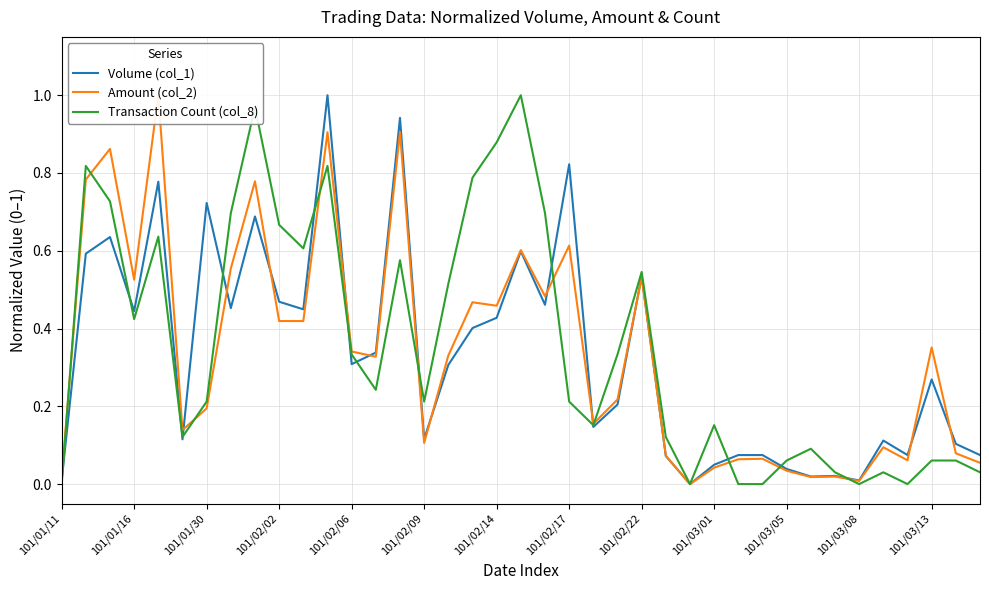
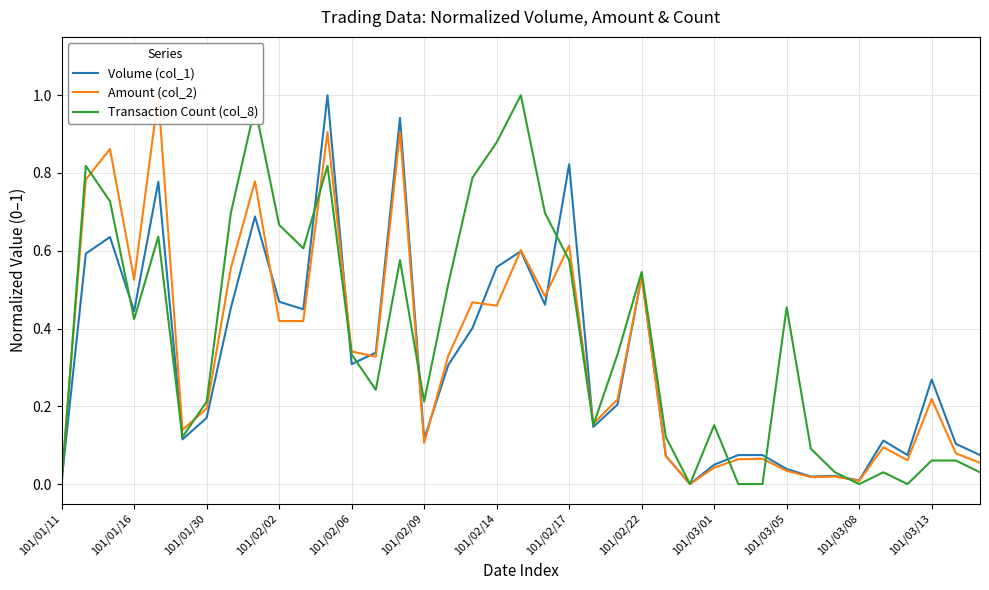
  {
    "Volume (col_1)": {
      "101/01/16": 0.44,
-     "101/01/30": 0.72,
+     "101/01/30": 0.17,
      "101/02/02": 0.47,
      "101/02/06": 0.31,
      "101/02/09": 0.12,
-     "101/02/14": 0.43,
+     "101/02/14": 0.56,
      "101/02/17": 0.82,
      "101/03/01": 0.05,
      "101/03/13": 0.27
    },
    "Amount (col_2)": {
      "101/01/16": 0.53,
      "101/01/30": 0.19,
      "101/02/02": 0.42,
      "101/02/06": 0.34,
      "101/02/09": 0.11,
      "101/02/14": 0.46,
      "101/02/17": 0.61,
      "101/03/01": 0.04,
-     "101/03/13": 0.35
+     "101/03/13": 0.22
    },
    "Transaction Count (col_8)": {
      "101/01/11": 0.00,
      "101/01/16": 0.42,
      "101/01/30": 0.21,
      "101/02/02": 0.67,
      "101/02/06": 0.33,
      "101/02/09": 0.21,
      "101/02/14": 0.88,
-     "101/02/17": 0.21,
+     "101/02/17": 0.58,
      "101/02/22": 0.55,
      "101/03/01": 0.15,
-     "101/03/05": 0.06,
+     "101/03/05": 0.45,
      "101/03/08": 0.00,
      "101/03/13": 0.06
    }
  }
